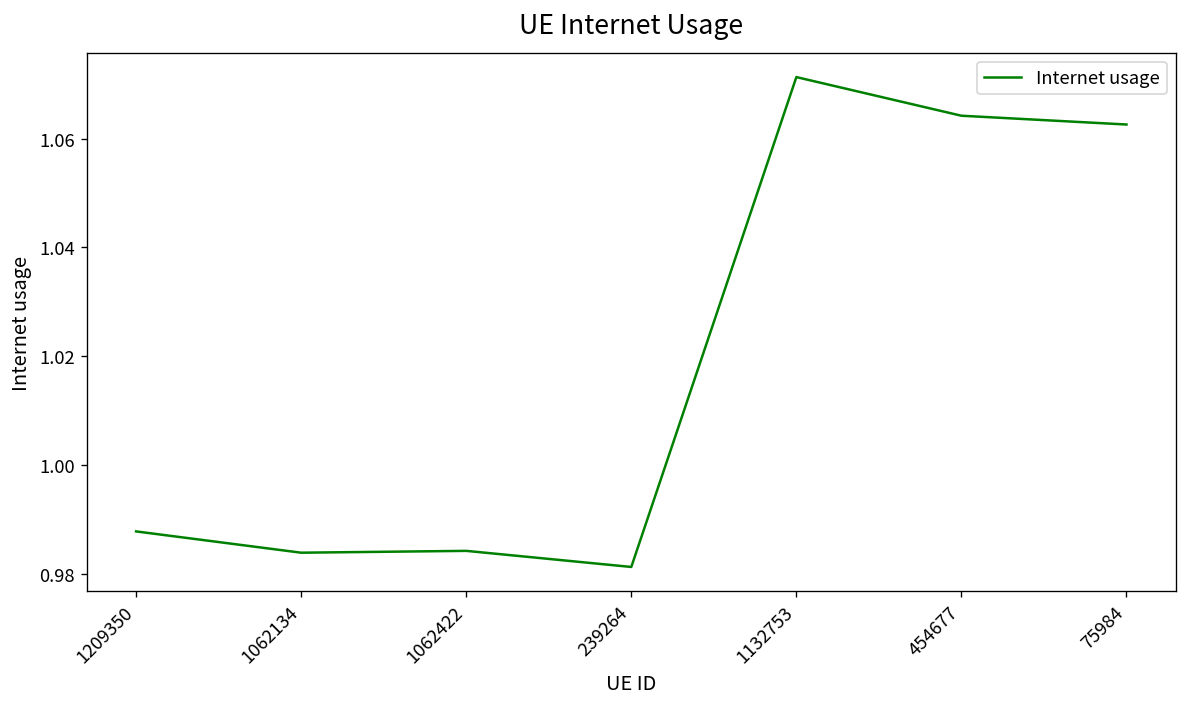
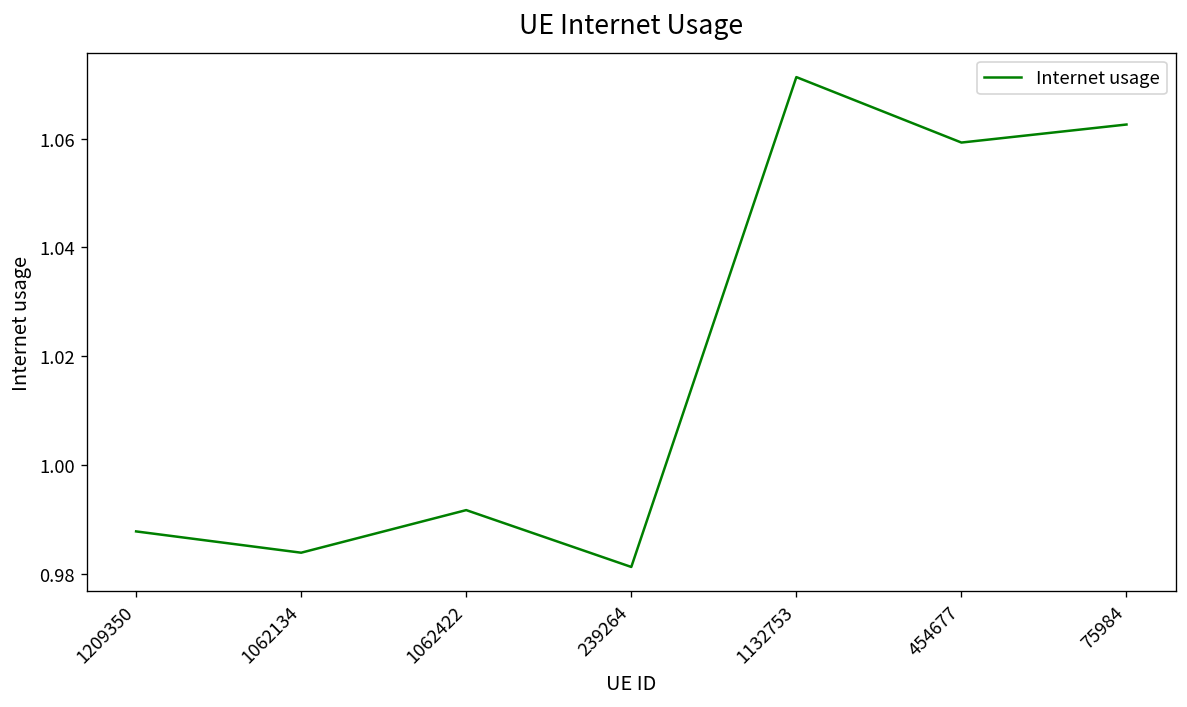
  {
    "1209350": 0.988,
    "1062134": 0.984,
-   "1062422": 0.984,
+   "1062422": 0.992,
    "239264": 0.981,
    "1132753": 1.071,
-   "454677": 1.064,
+   "454677": 1.059,
    "75984": 1.063
  }
